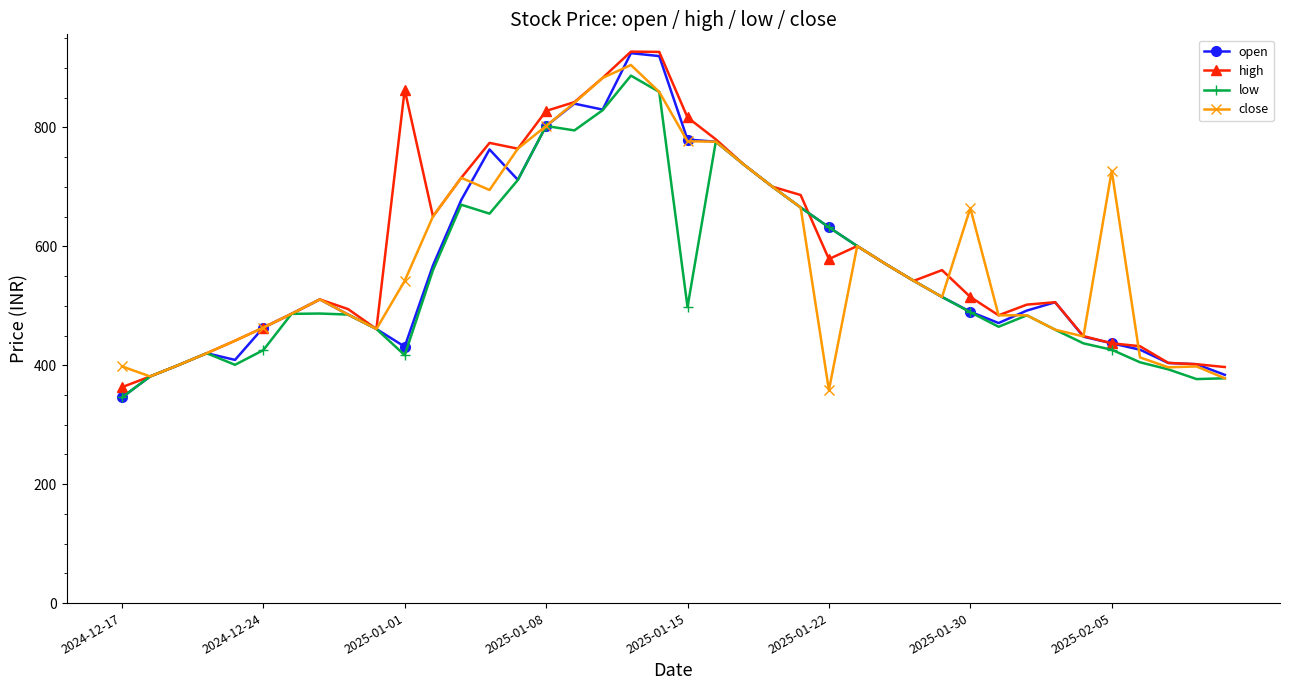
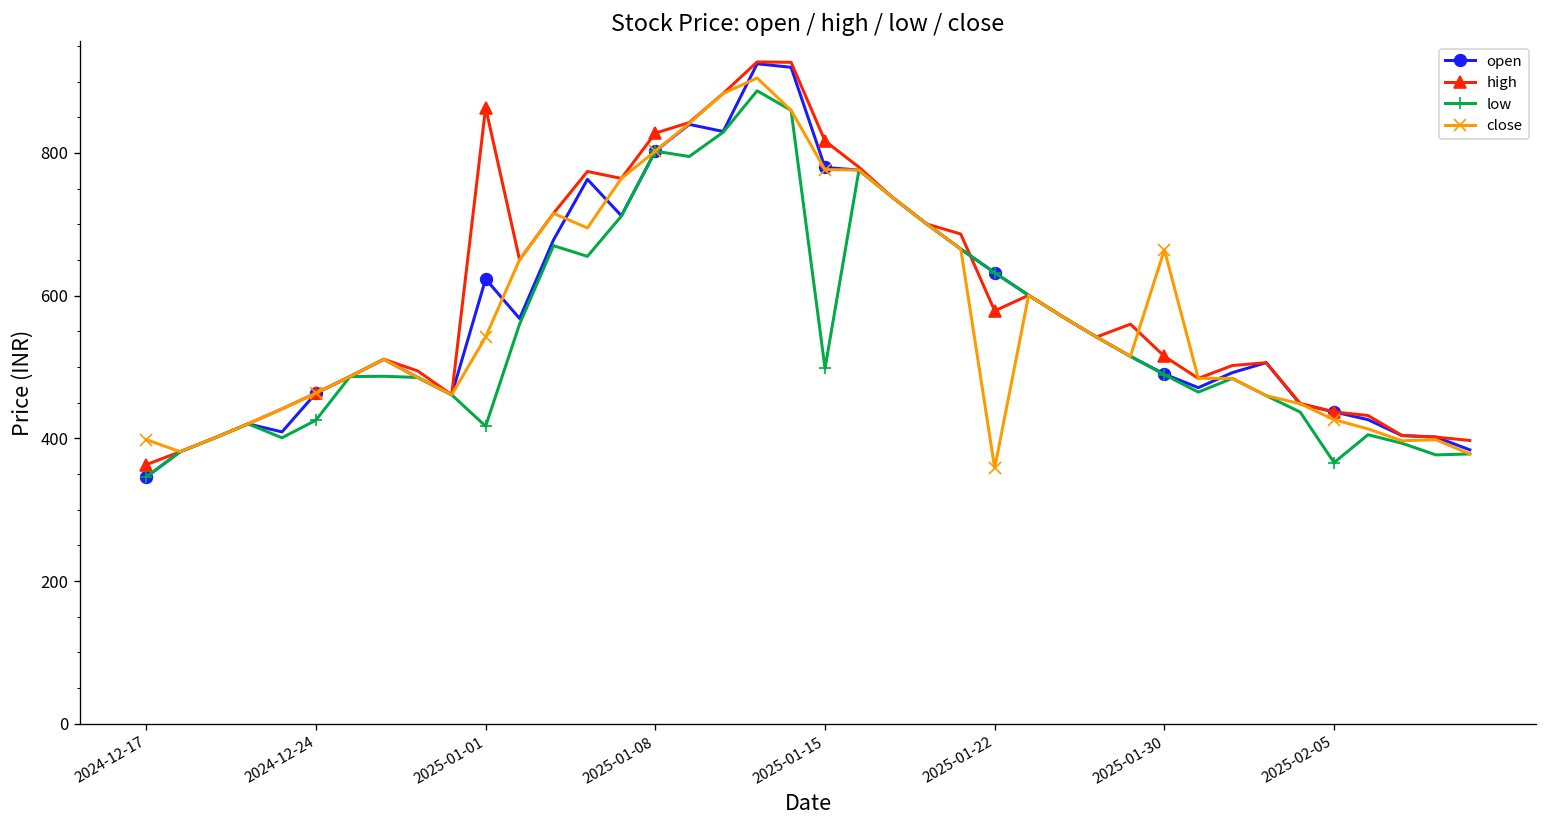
  {
    "open": {
-     "2025-01-01": 430
+     "2025-01-01": 620
    },
    "high": {
      "2024-12-17": 360,
      "2025-01-01": 860,
      "2025-01-08": 830,
      "2025-01-15": 820,
      "2025-01-22": 580,
      "2025-01-30": 510
    },
    "low": {
      "2024-12-24": 430,
      "2025-01-01": 420,
      "2025-01-15": 500,
-     "2025-02-05": 430
+     "2025-02-05": 370
    },
    "close": {
      "2024-12-17": 400,
      "2025-01-01": 540,
      "2025-01-22": 360,
      "2025-01-30": 660,
-     "2025-02-05": 730
+     "2025-02-05": 430
    }
  }
